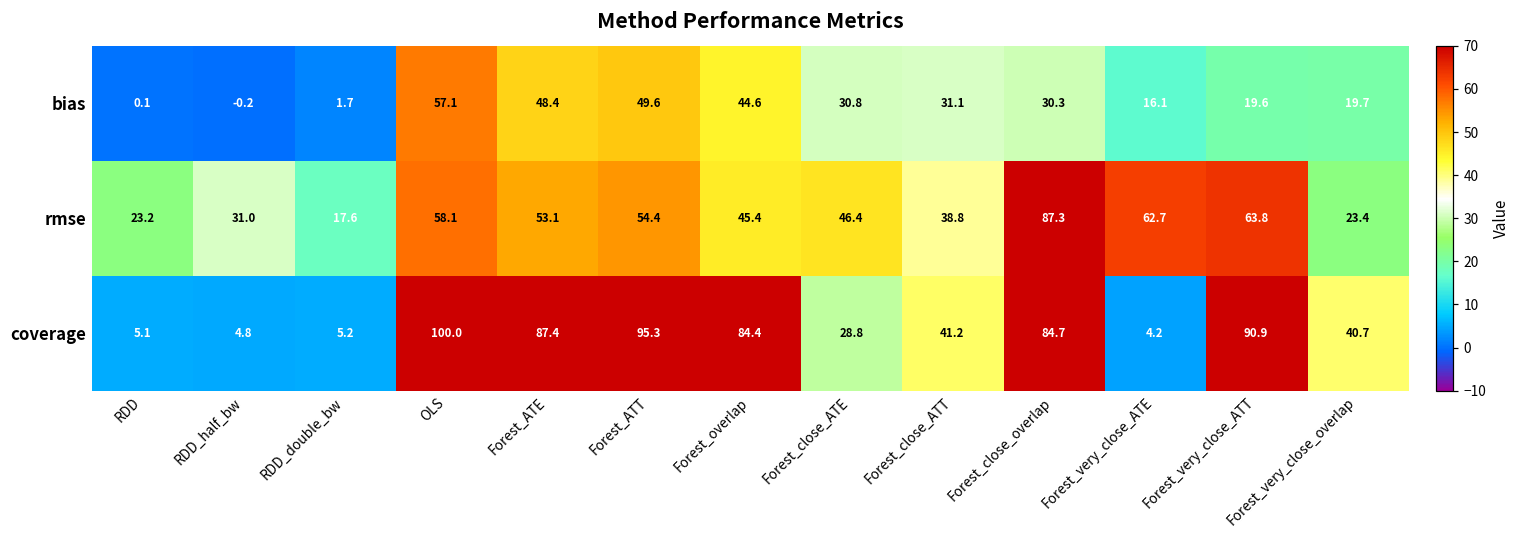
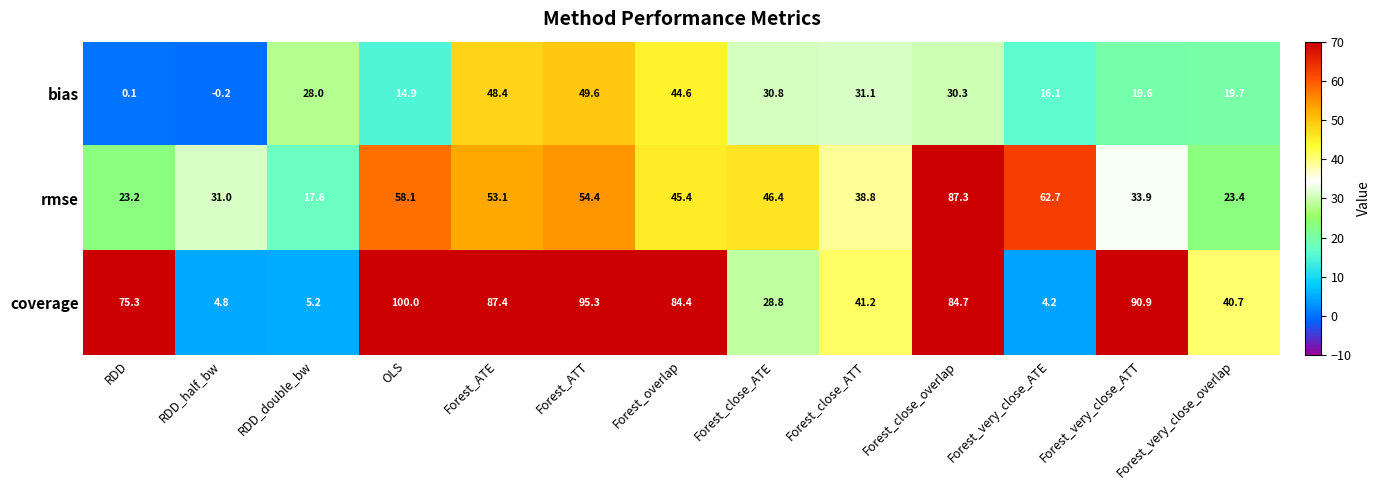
  {
    "bias": {
      "RDD": 0.1,
      "RDD_half_bw": -0.2,
-     "RDD_double_bw": 1.7,
-     "OLS": 57.1,
+     "RDD_double_bw": 28.0,
+     "OLS": 14.9,
      "Forest_ATE": 48.4,
      "Forest_ATT": 49.6,
      "Forest_overlap": 44.6,
      "Forest_close_ATE": 30.8,
      "Forest_close_ATT": 31.1,
      "Forest_close_overlap": 30.3,
      "Forest_very_close_ATE": 16.1,
      "Forest_very_close_ATT": 19.6,
      "Forest_very_close_overlap": 19.7
    },
    "rmse": {
      "RDD": 23.2,
      "RDD_half_bw": 31.0,
      "RDD_double_bw": 17.6,
      "OLS": 58.1,
      "Forest_ATE": 53.1,
      "Forest_ATT": 54.4,
      "Forest_overlap": 45.4,
      "Forest_close_ATE": 46.4,
      "Forest_close_ATT": 38.8,
      "Forest_close_overlap": 87.3,
      "Forest_very_close_ATE": 62.7,
-     "Forest_very_close_ATT": 63.8,
+     "Forest_very_close_ATT": 33.9,
      "Forest_very_close_overlap": 23.4
    },
    "coverage": {
-     "RDD": 5.1,
+     "RDD": 75.3,
      "RDD_half_bw": 4.8,
      "RDD_double_bw": 5.2,
      "OLS": 100.0,
      "Forest_ATE": 87.4,
      "Forest_ATT": 95.3,
      "Forest_overlap": 84.4,
      "Forest_close_ATE": 28.8,
      "Forest_close_ATT": 41.2,
      "Forest_close_overlap": 84.7,
      "Forest_very_close_ATE": 4.2,
      "Forest_very_close_ATT": 90.9,
      "Forest_very_close_overlap": 40.7
    }
  }
